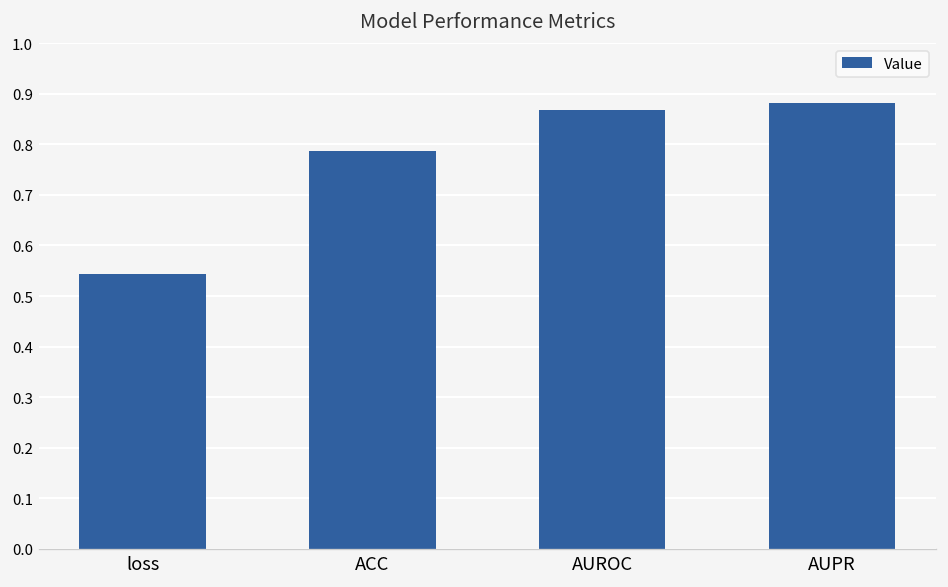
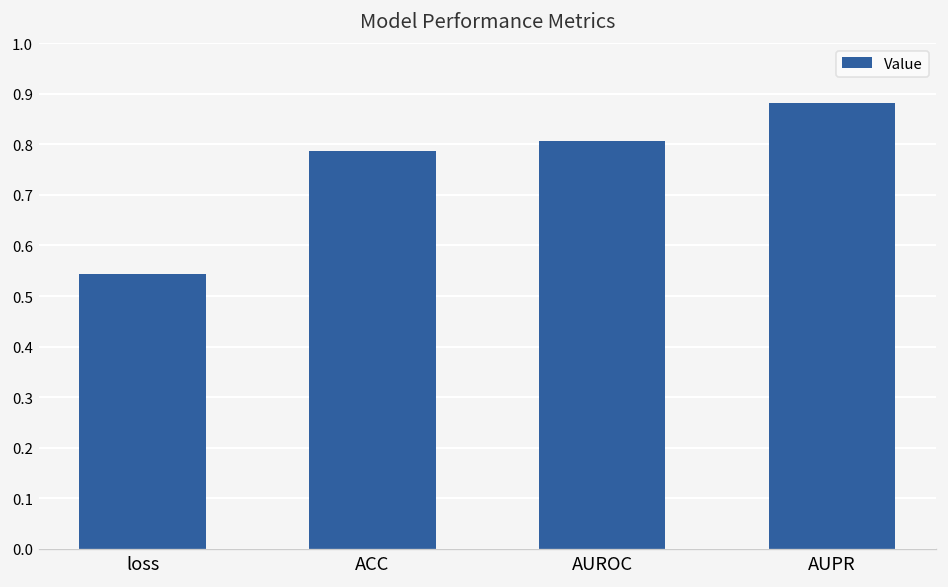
  {
    "loss": 0.54,
    "ACC": 0.79,
-   "AUROC": 0.87,
+   "AUROC": 0.81,
    "AUPR": 0.88
  }
